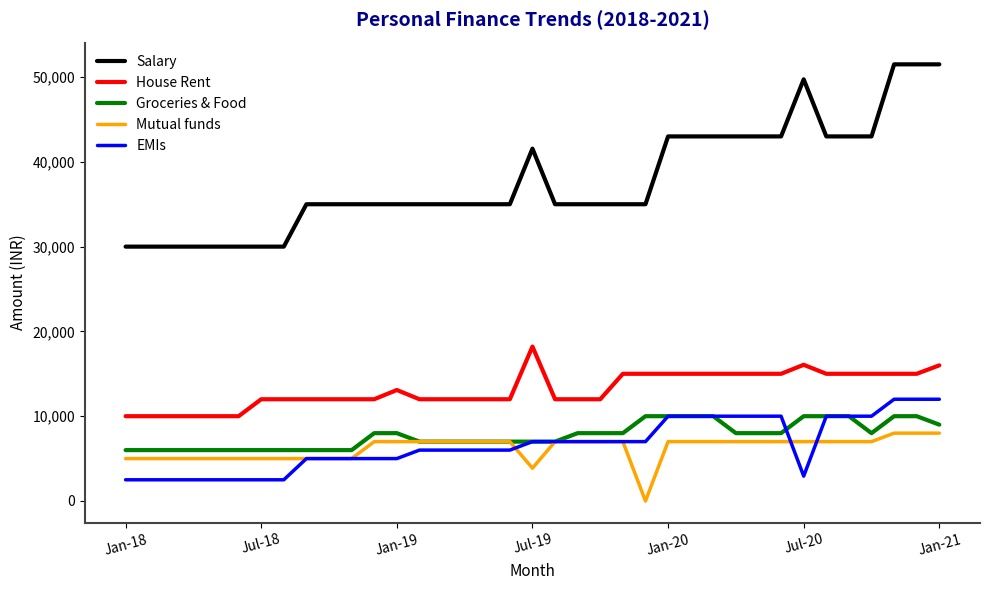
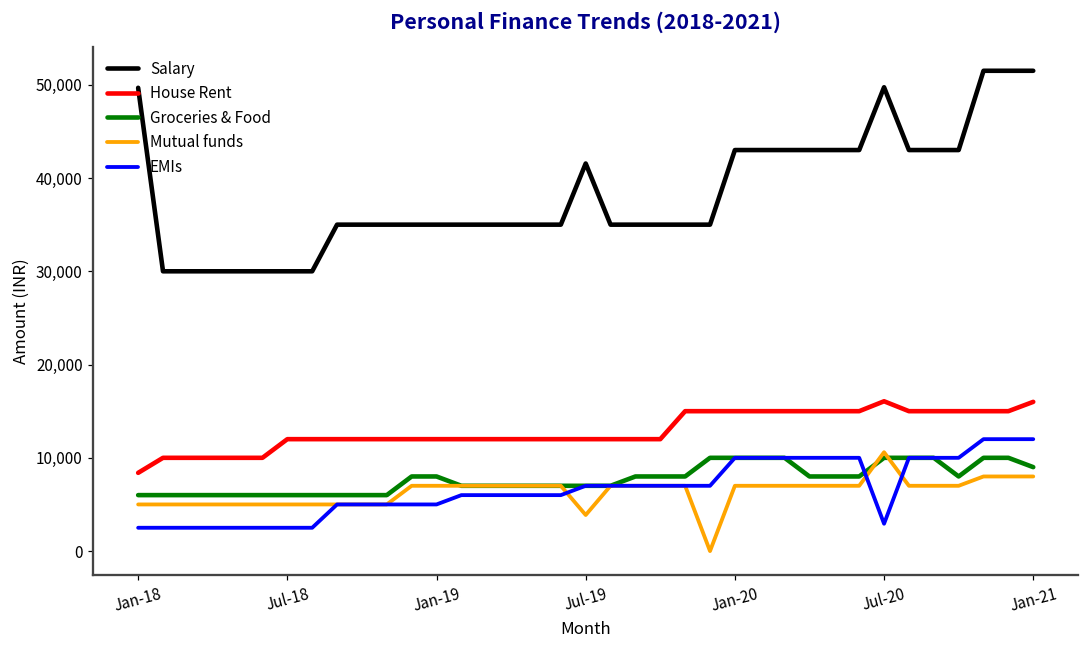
  {
    "Salary": {
-     "Jan-18": "30,000",
+     "Jan-18": "50,000",
      "Jul-18": "30,000",
      "Jan-19": "35,000",
      "Jul-19": "42,000",
      "Jan-20": "43,000",
      "Jul-20": "50,000",
      "Jan-21": "52,000"
    },
    "House Rent": {
-     "Jan-18": "10,000",
+     "Jan-18": "8,000",
      "Jul-18": "12,000",
-     "Jan-19": "13,000",
-     "Jul-19": "18,000",
+     "Jan-19": "12,000",
+     "Jul-19": "12,000",
      "Jan-20": "15,000",
      "Jul-20": "16,000",
      "Jan-21": "16,000"
    },
    "Groceries & Food": {
      "Jan-18": "6,000",
      "Jul-18": "6,000",
      "Jan-19": "8,000",
      "Jul-20": "10,000",
      "Jan-21": "9,000"
    },
    "Mutual funds": {
      "Jan-18": "5,000",
      "Jul-18": "5,000",
      "Jan-19": "7,000",
      "Jul-19": "4,000",
      "Jan-20": "7,000",
-     "Jul-20": "7,000",
+     "Jul-20": "11,000",
      "Jan-21": "8,000"
    },
    "EMIs": {
      "Jan-18": "3,000",
      "Jul-18": "3,000",
      "Jan-19": "5,000",
      "Jul-20": "3,000",
      "Jan-21": "12,000"
    }
  }
